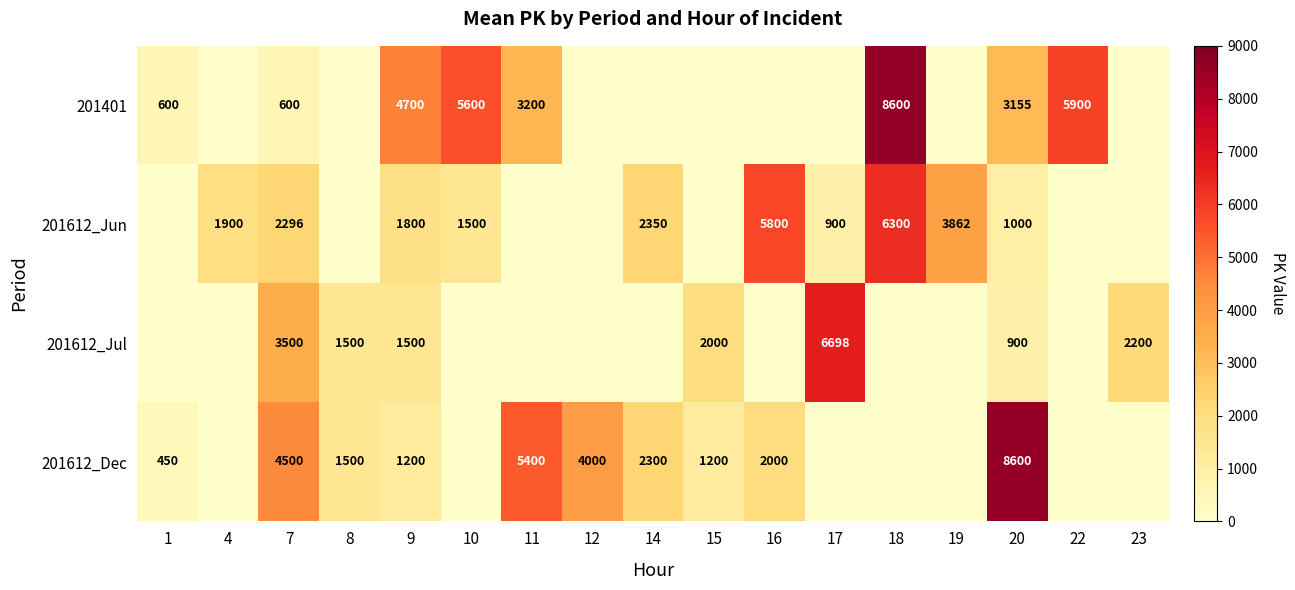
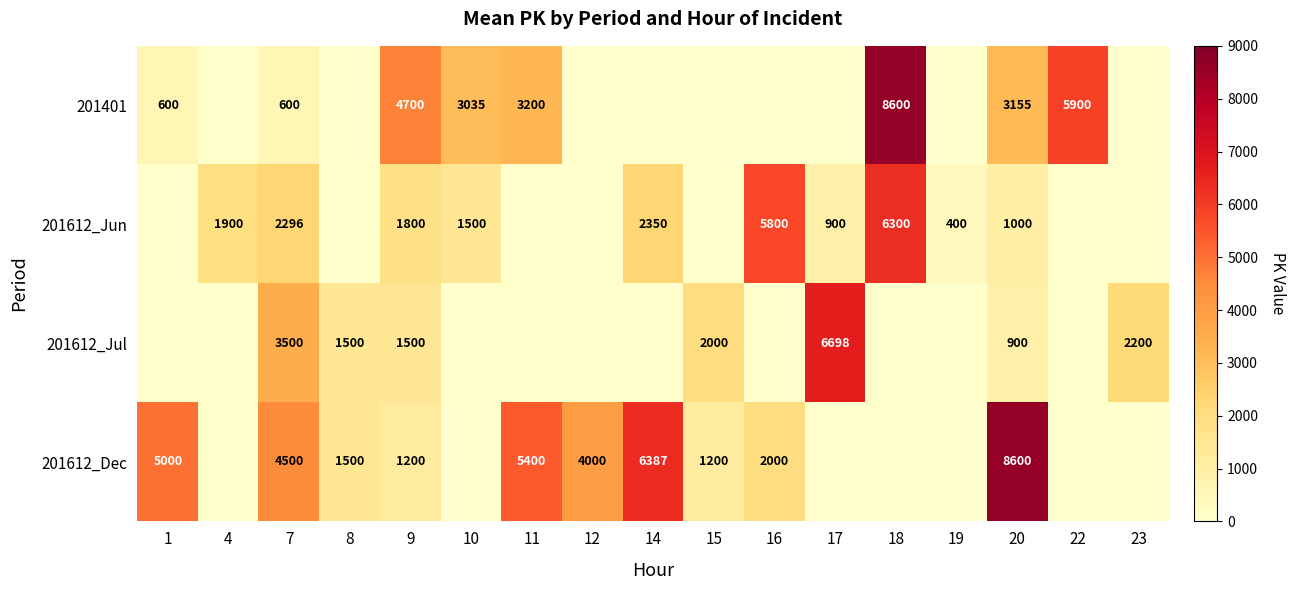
  {
    "201401": {
      "1": 600,
      "7": 600,
      "9": 4700,
-     "10": 5600,
+     "10": 3035,
      "11": 3200,
      "18": 8600,
      "20": 3155,
      "22": 5900
    },
    "201612_Jun": {
      "4": 1900,
      "7": 2296,
      "9": 1800,
      "10": 1500,
      "14": 2350,
      "16": 5800,
      "17": 900,
      "18": 6300,
-     "19": 3862,
+     "19": 400,
      "20": 1000
    },
    "201612_Jul": {
      "7": 3500,
      "8": 1500,
      "9": 1500,
      "15": 2000,
      "17": 6698,
      "20": 900,
      "23": 2200
    },
    "201612_Dec": {
-     "1": 450,
+     "1": 5000,
      "7": 4500,
      "8": 1500,
      "9": 1200,
      "11": 5400,
      "12": 4000,
-     "14": 2300,
+     "14": 6387,
      "15": 1200,
      "16": 2000,
      "20": 8600
    }
  }
